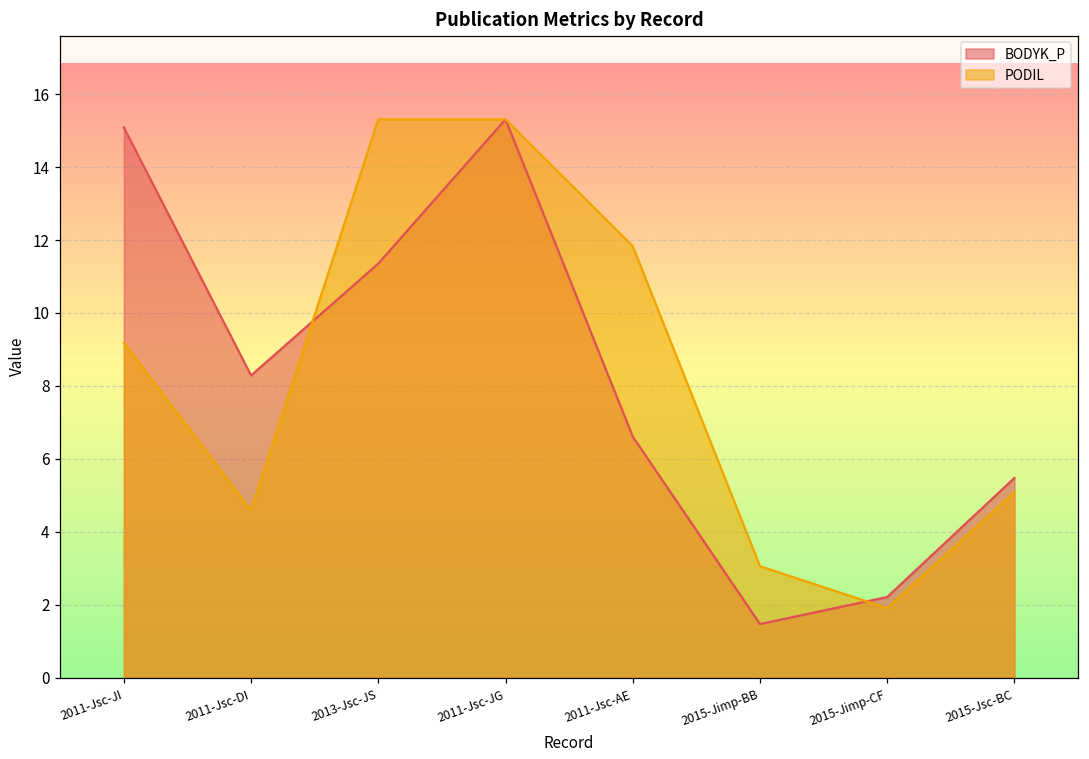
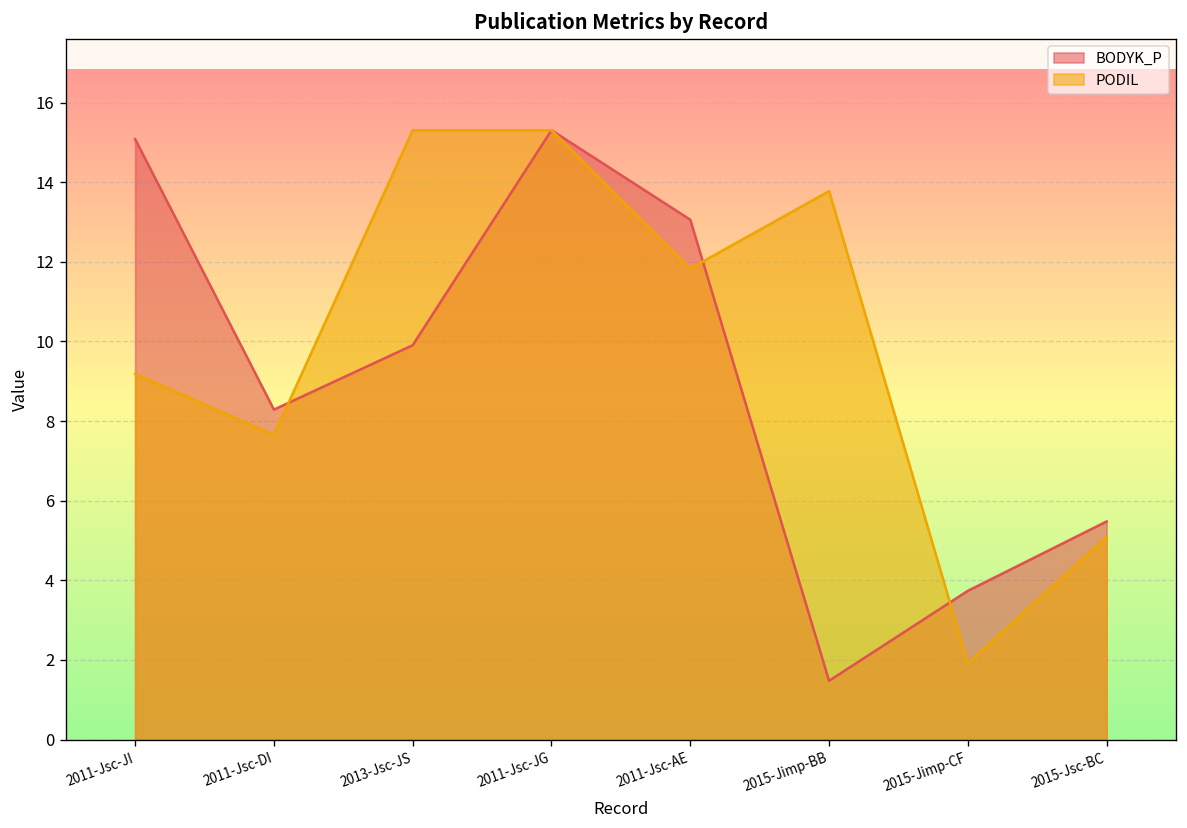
  {
    "BODYK_P": {
      "2011-Jsc-JI": 15.1,
      "2011-Jsc-DI": 8.3,
-     "2013-Jsc-JS": 11.4,
-     "2011-Jsc-AE": 6.6,
+     "2013-Jsc-JS": 9.9,
+     "2011-Jsc-AE": 13.1,
      "2015-Jimp-BB": 1.5,
-     "2015-Jimp-CF": 2.2,
+     "2015-Jimp-CF": 3.7,
      "2015-Jsc-BC": 5.5
    },
    "PODIL": {
      "2011-Jsc-JI": 9.2,
-     "2011-Jsc-DI": 4.6,
+     "2011-Jsc-DI": 7.7,
      "2013-Jsc-JS": 15.3,
      "2011-Jsc-AE": 11.8,
-     "2015-Jimp-BB": 3.1,
+     "2015-Jimp-BB": 13.8,
      "2015-Jimp-CF": 1.9,
      "2015-Jsc-BC": 5.1
    }
  }
